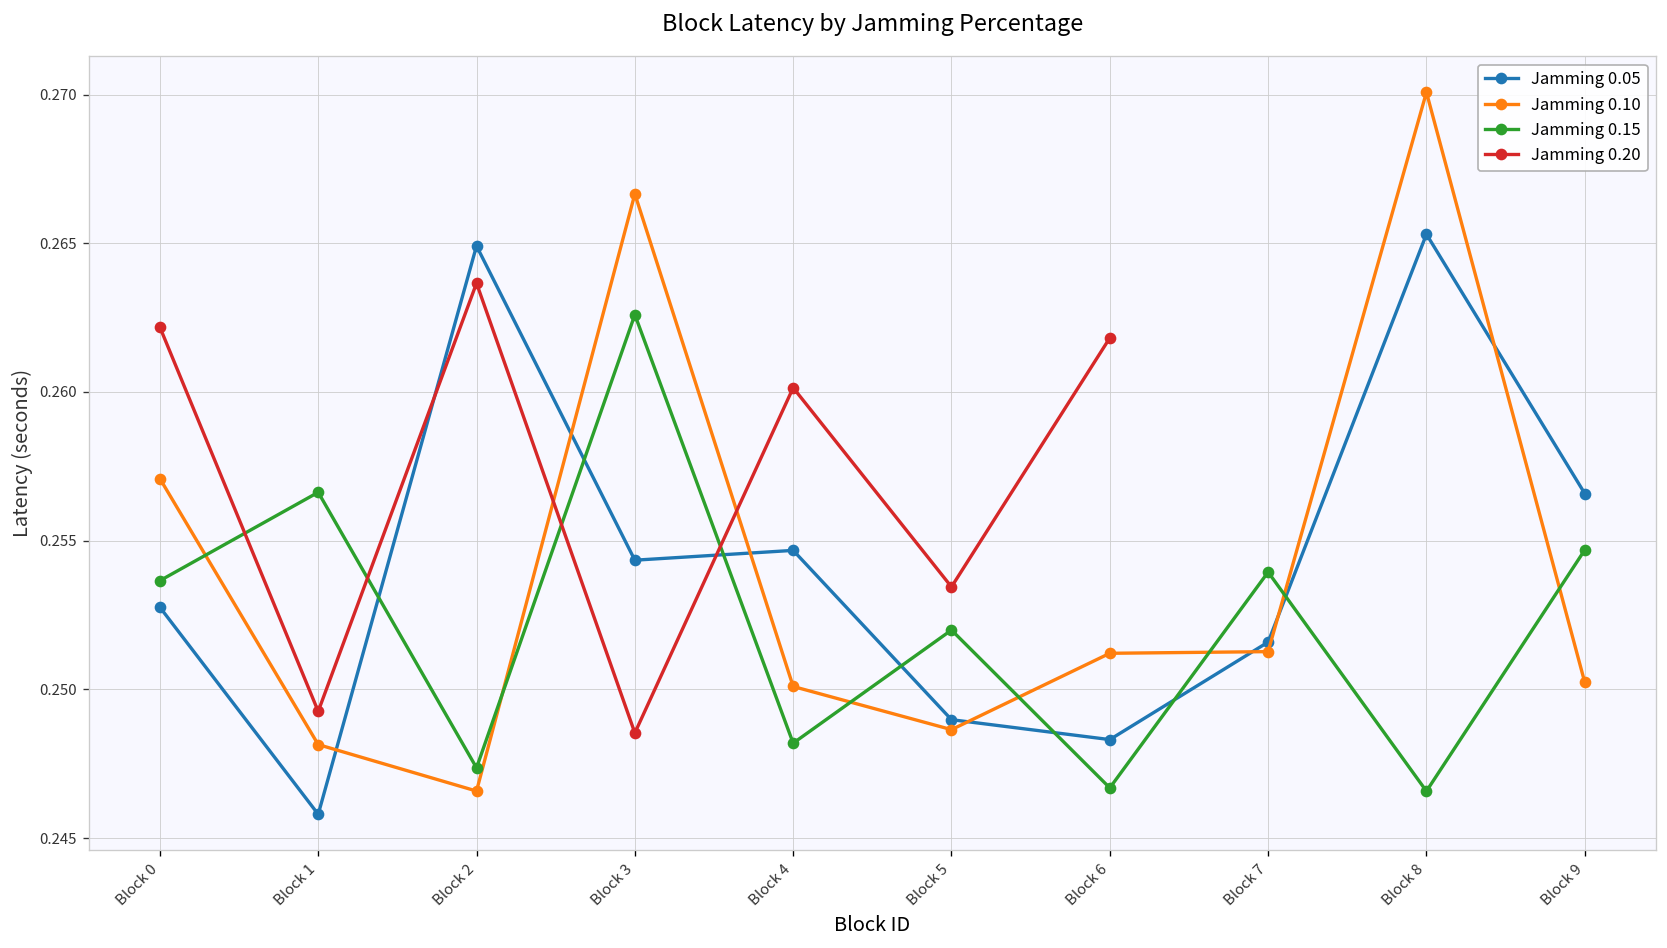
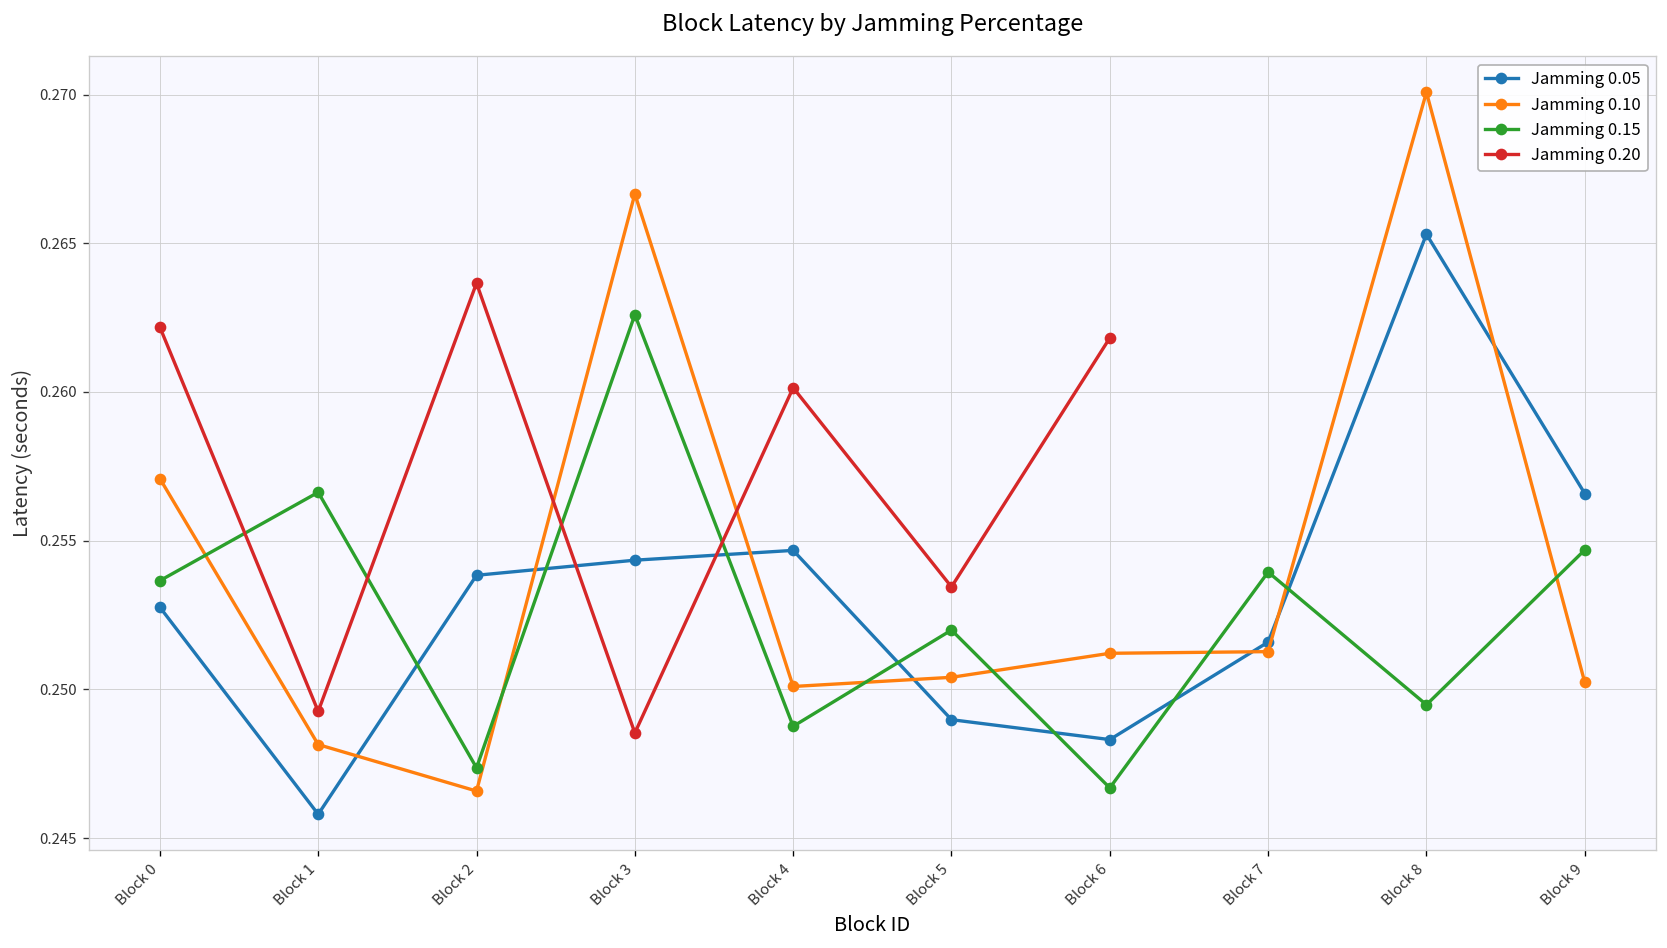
  {
    "Jamming 0.05": {
      "Block 0": 0.2528,
      "Block 1": 0.2458,
-     "Block 2": 0.2649,
+     "Block 2": 0.2538,
      "Block 3": 0.2543,
      "Block 4": 0.2547,
      "Block 5": 0.2490,
      "Block 6": 0.2483,
      "Block 7": 0.2516,
      "Block 8": 0.2653,
      "Block 9": 0.2566
    },
    "Jamming 0.10": {
      "Block 0": 0.2571,
      "Block 1": 0.2481,
      "Block 2": 0.2466,
      "Block 3": 0.2667,
      "Block 4": 0.2501,
-     "Block 5": 0.2486,
+     "Block 5": 0.2504,
      "Block 6": 0.2512,
      "Block 7": 0.2513,
      "Block 8": 0.2701,
      "Block 9": 0.2502
    },
    "Jamming 0.15": {
      "Block 0": 0.2537,
      "Block 1": 0.2566,
      "Block 2": 0.2474,
      "Block 3": 0.2626,
-     "Block 4": 0.2482,
+     "Block 4": 0.2488,
      "Block 5": 0.2520,
      "Block 6": 0.2467,
      "Block 7": 0.2539,
-     "Block 8": 0.2466,
+     "Block 8": 0.2495,
      "Block 9": 0.2547
    },
    "Jamming 0.20": {
      "Block 0": 0.2622,
      "Block 1": 0.2493,
      "Block 2": 0.2637,
      "Block 3": 0.2485,
      "Block 4": 0.2601,
      "Block 5": 0.2534,
      "Block 6": 0.2618
    }
  }
